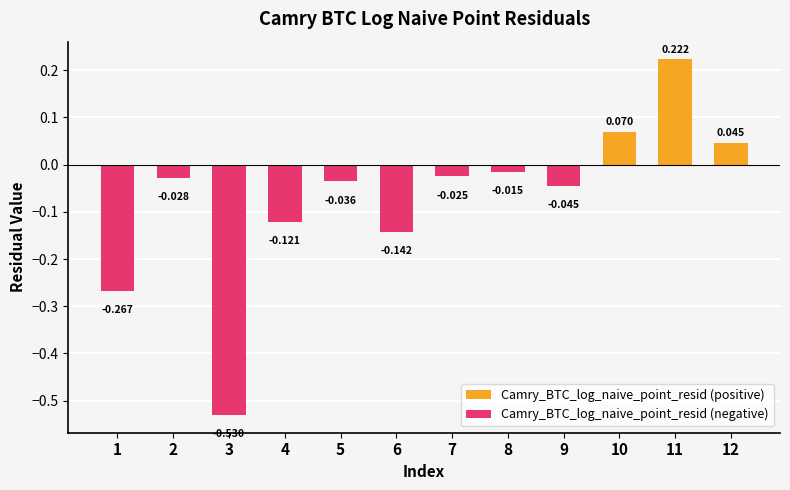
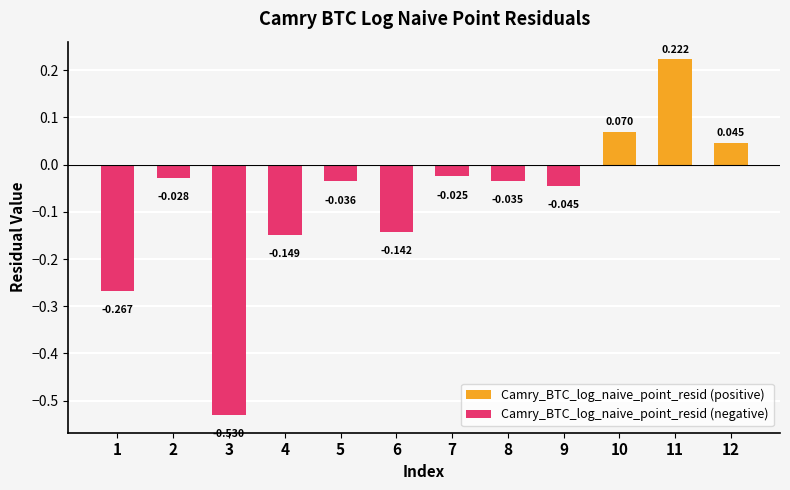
  {
    "Camry_BTC_log_naive_point_resid (positive)": {
      "10": 0.070,
      "11": 0.222,
      "12": 0.045
    },
    "Camry_BTC_log_naive_point_resid (negative)": {
      "1": -0.267,
      "2": -0.028,
      "3": -0.530,
-     "4": -0.121,
+     "4": -0.149,
      "5": -0.036,
      "6": -0.142,
      "7": -0.025,
-     "8": -0.015,
+     "8": -0.035,
      "9": -0.045
    }
  }
